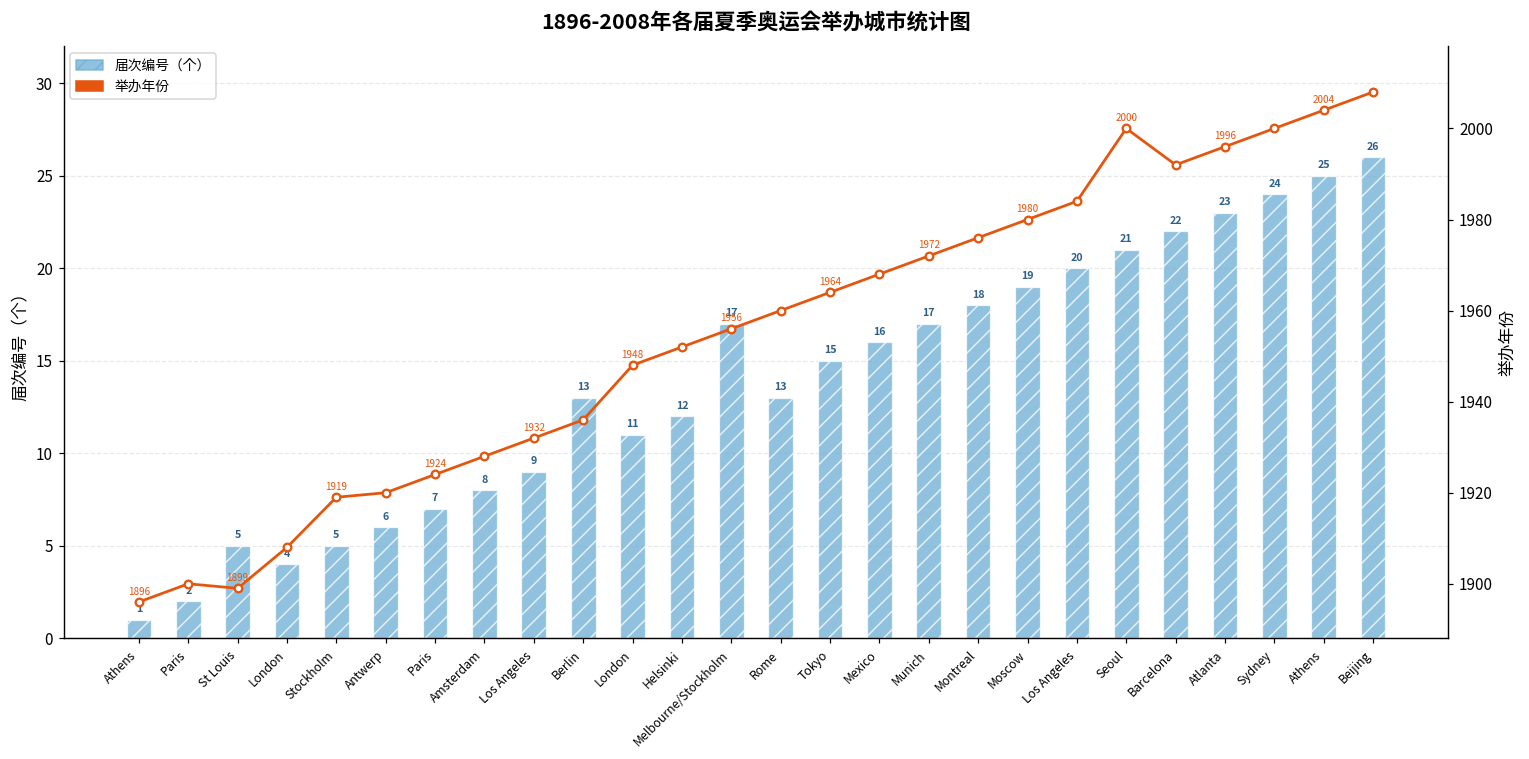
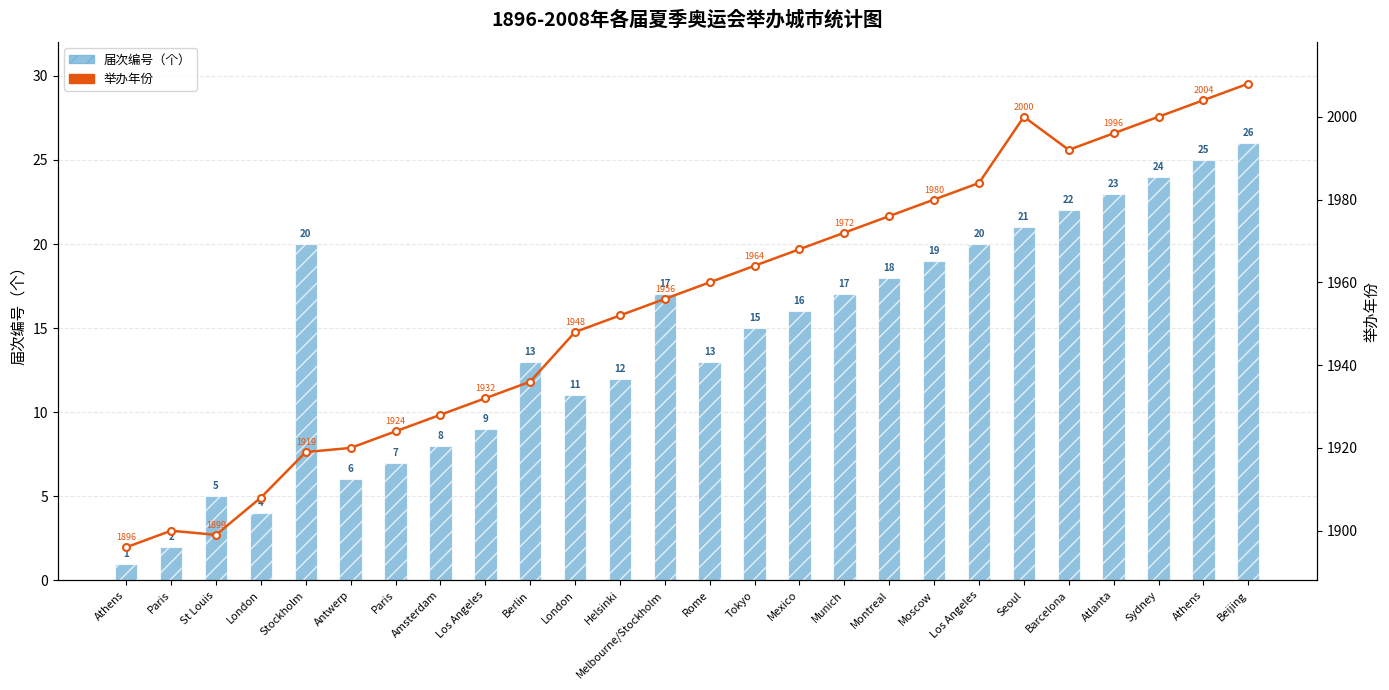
  {
    "届次编号（个）": {
      "St Louis": 5,
-     "Stockholm": 5,
+     "Stockholm": 20,
      "Antwerp": 6,
      "Amsterdam": 8,
      "Berlin": 13,
      "Helsinki": 12,
      "Rome": 13,
      "Tokyo": 15,
      "Mexico": 16,
      "Munich": 17,
      "Montreal": 18,
      "Moscow": 19,
      "Seoul": 21,
      "Barcelona": 22,
      "Atlanta": 23,
      "Sydney": 24,
      "Beijing": 26
    },
    "举办年份": {
      "St Louis": 1899,
      "Stockholm": 1919,
      "Tokyo": 1964,
      "Munich": 1972,
      "Moscow": 1980,
      "Seoul": 2000,
      "Atlanta": 1996
    }
  }
